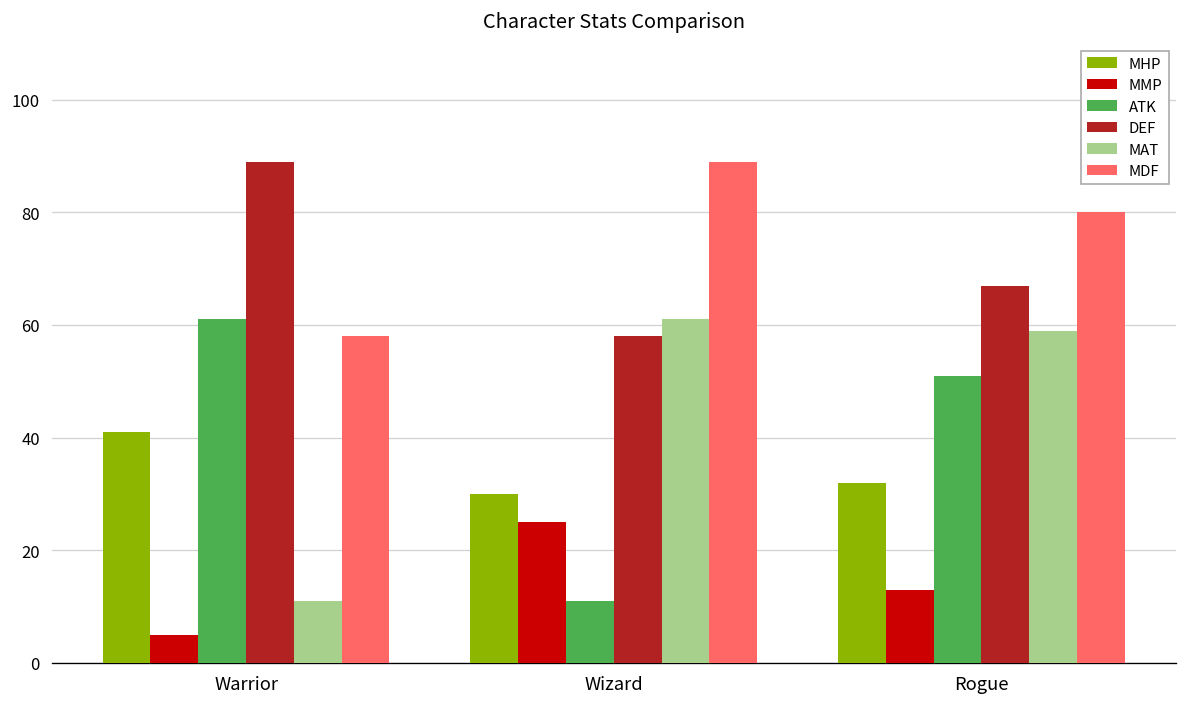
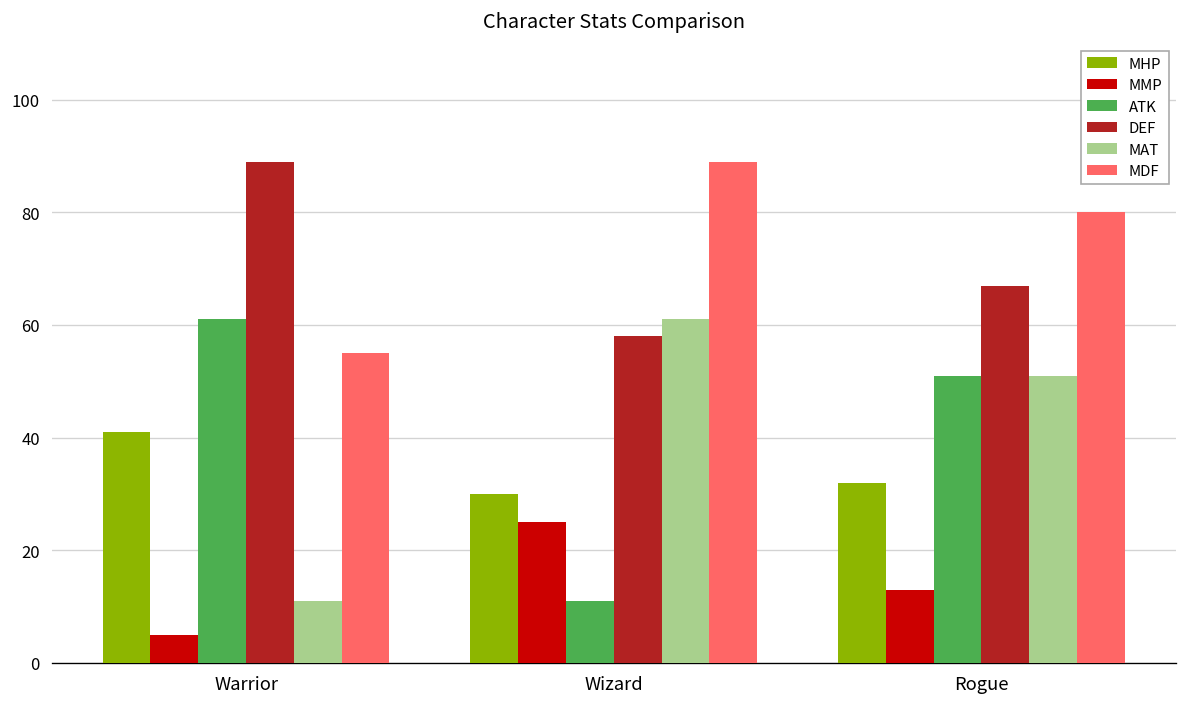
  {
    "MHP": {
      "Warrior": 41,
      "Wizard": 30,
      "Rogue": 32
    },
    "ATK": {
      "Warrior": 61,
      "Wizard": 11,
      "Rogue": 51
    },
    "MAT": {
      "Warrior": 11,
      "Wizard": 61,
-     "Rogue": 59
+     "Rogue": 51
    },
    "MDF": {
-     "Warrior": 58,
+     "Warrior": 55,
      "Wizard": 89,
      "Rogue": 80
    }
  }
